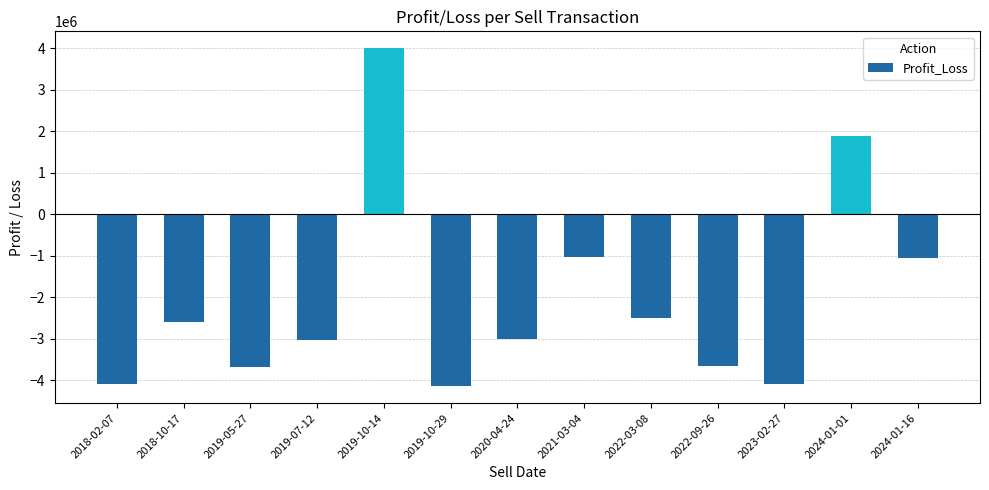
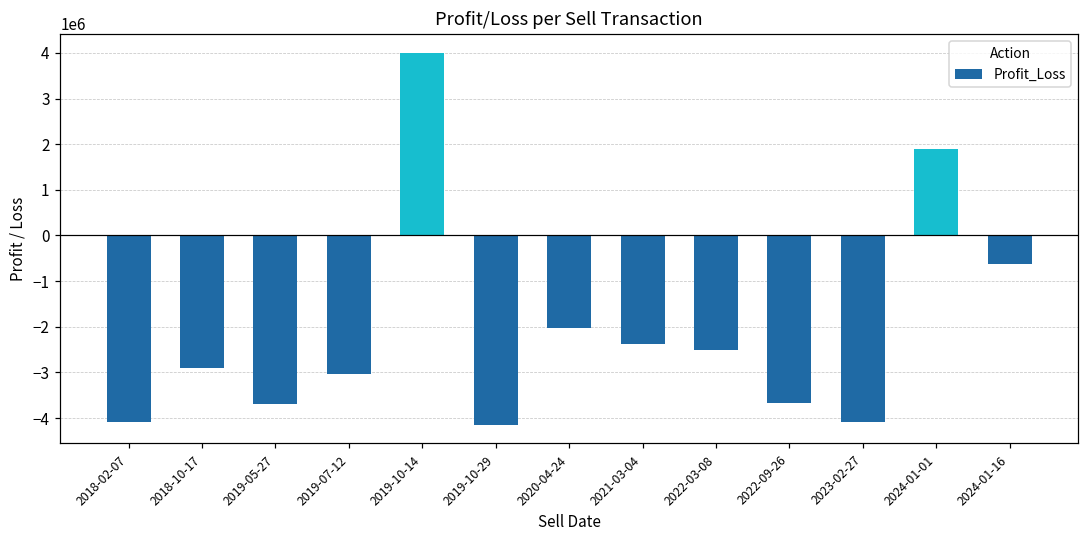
  {
    "2018-02-07": -4100000,
-   "2018-10-17": -2600000,
+   "2018-10-17": -2900000,
    "2019-05-27": -3700000,
    "2019-07-12": -3000000,
    "2019-10-14": 4000000,
    "2019-10-29": -4100000,
-   "2020-04-24": -3000000,
-   "2021-03-04": -1000000,
+   "2020-04-24": -2000000,
+   "2021-03-04": -2400000,
    "2022-03-08": -2500000,
    "2022-09-26": -3700000,
    "2023-02-27": -4100000,
    "2024-01-01": 1900000,
-   "2024-01-16": -1100000
+   "2024-01-16": -600000
  }
